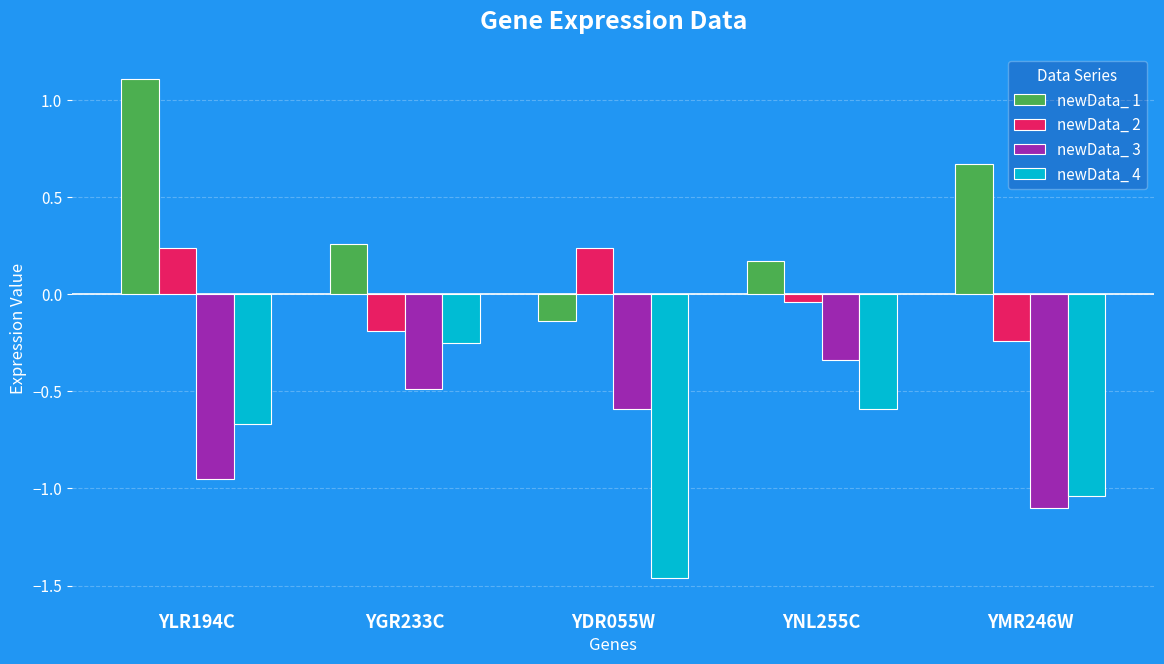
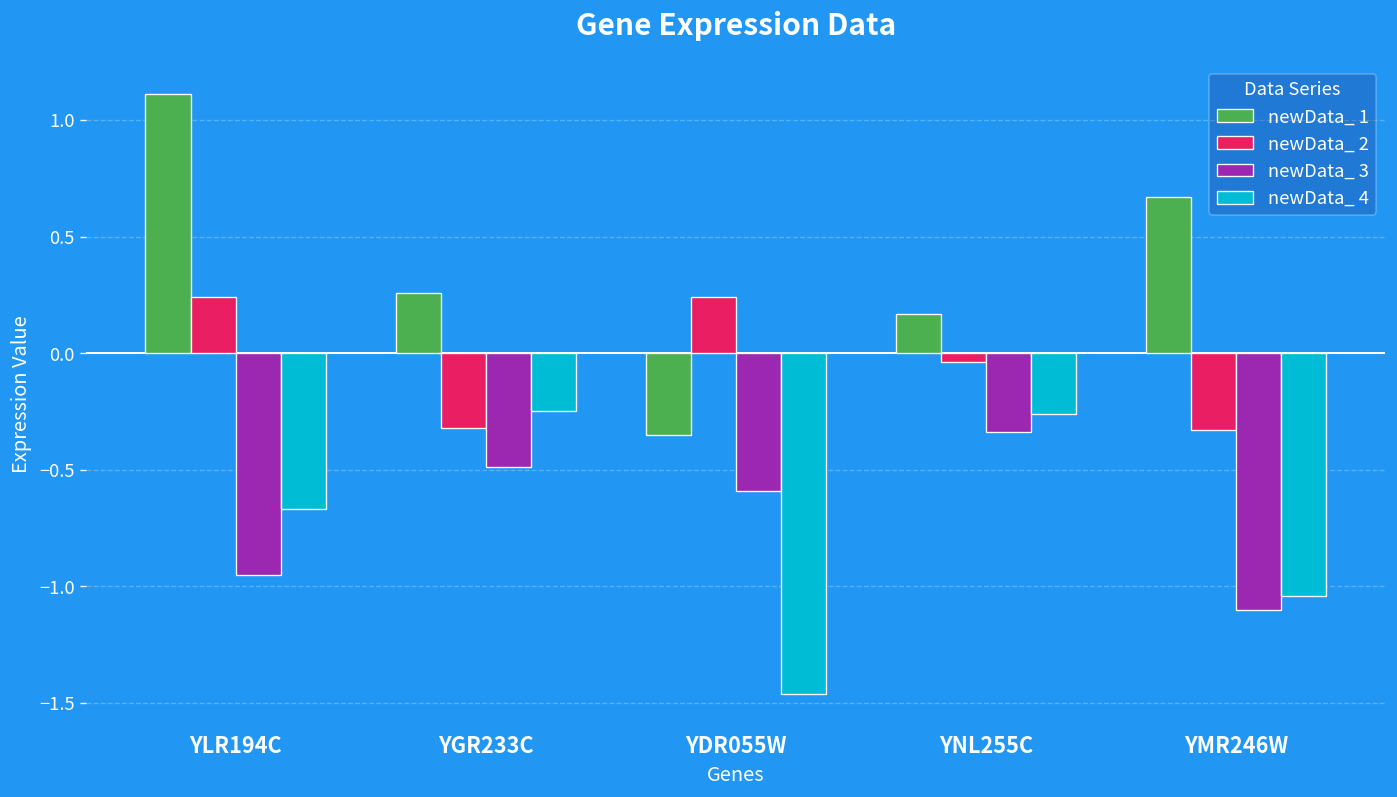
  {
    "newData_ 1": {
      "YLR194C": 1.11,
      "YGR233C": 0.26,
-     "YDR055W": -0.14,
+     "YDR055W": -0.35,
      "YNL255C": 0.17,
      "YMR246W": 0.67
    },
    "newData_ 2": {
      "YLR194C": 0.24,
-     "YGR233C": -0.19,
+     "YGR233C": -0.32,
      "YDR055W": 0.24,
      "YNL255C": -0.04,
-     "YMR246W": -0.24
+     "YMR246W": -0.33
    },
    "newData_ 3": {
      "YLR194C": -0.95,
      "YGR233C": -0.49,
      "YDR055W": -0.59,
      "YNL255C": -0.34,
      "YMR246W": -1.10
    },
    "newData_ 4": {
      "YLR194C": -0.67,
      "YGR233C": -0.25,
      "YDR055W": -1.46,
-     "YNL255C": -0.59,
+     "YNL255C": -0.26,
      "YMR246W": -1.04
    }
  }
